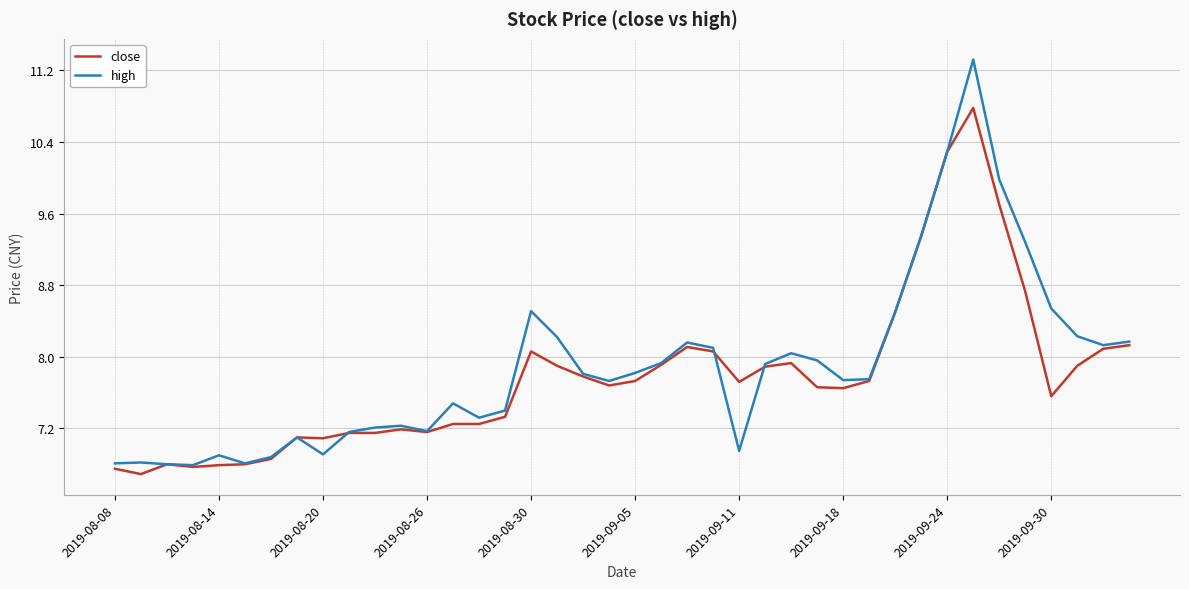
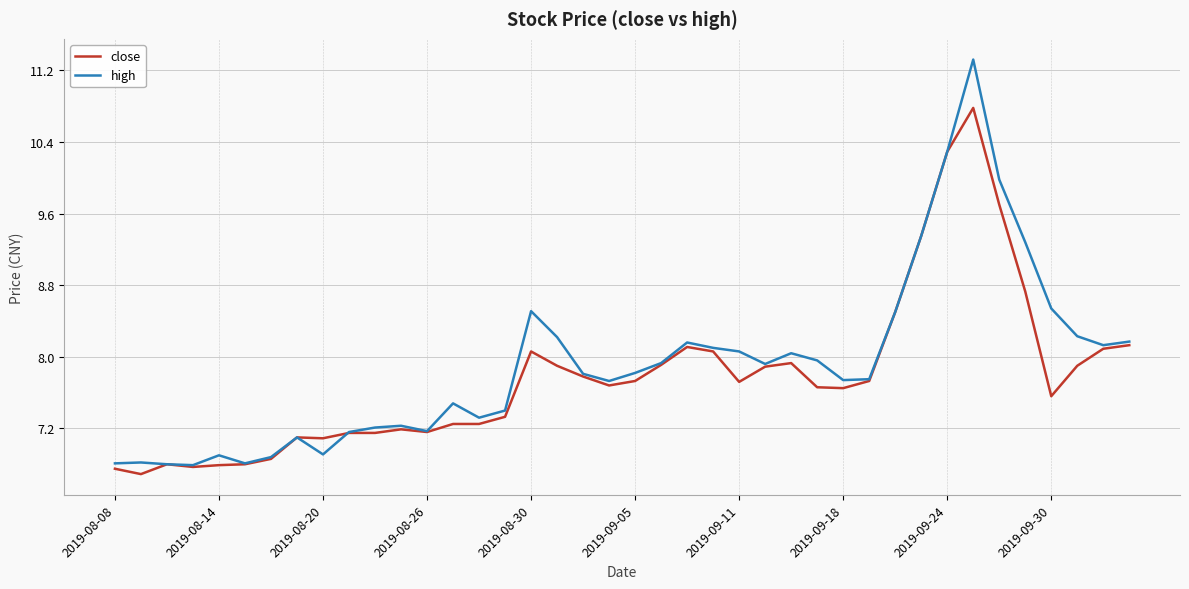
  {
    "close": {
      "2019-08-08": 6.8,
      "2019-08-14": 6.8,
      "2019-08-20": 7.1,
      "2019-08-30": 8.1,
      "2019-09-05": 7.7,
      "2019-09-11": 7.7,
      "2019-09-18": 7.7,
      "2019-09-30": 7.6
    },
    "high": {
      "2019-08-08": 6.8,
      "2019-08-14": 6.9,
      "2019-08-20": 6.9,
      "2019-08-30": 8.5,
      "2019-09-05": 7.8,
-     "2019-09-11": 7.0,
+     "2019-09-11": 8.1,
      "2019-09-18": 7.7,
      "2019-09-30": 8.5
    }
  }
